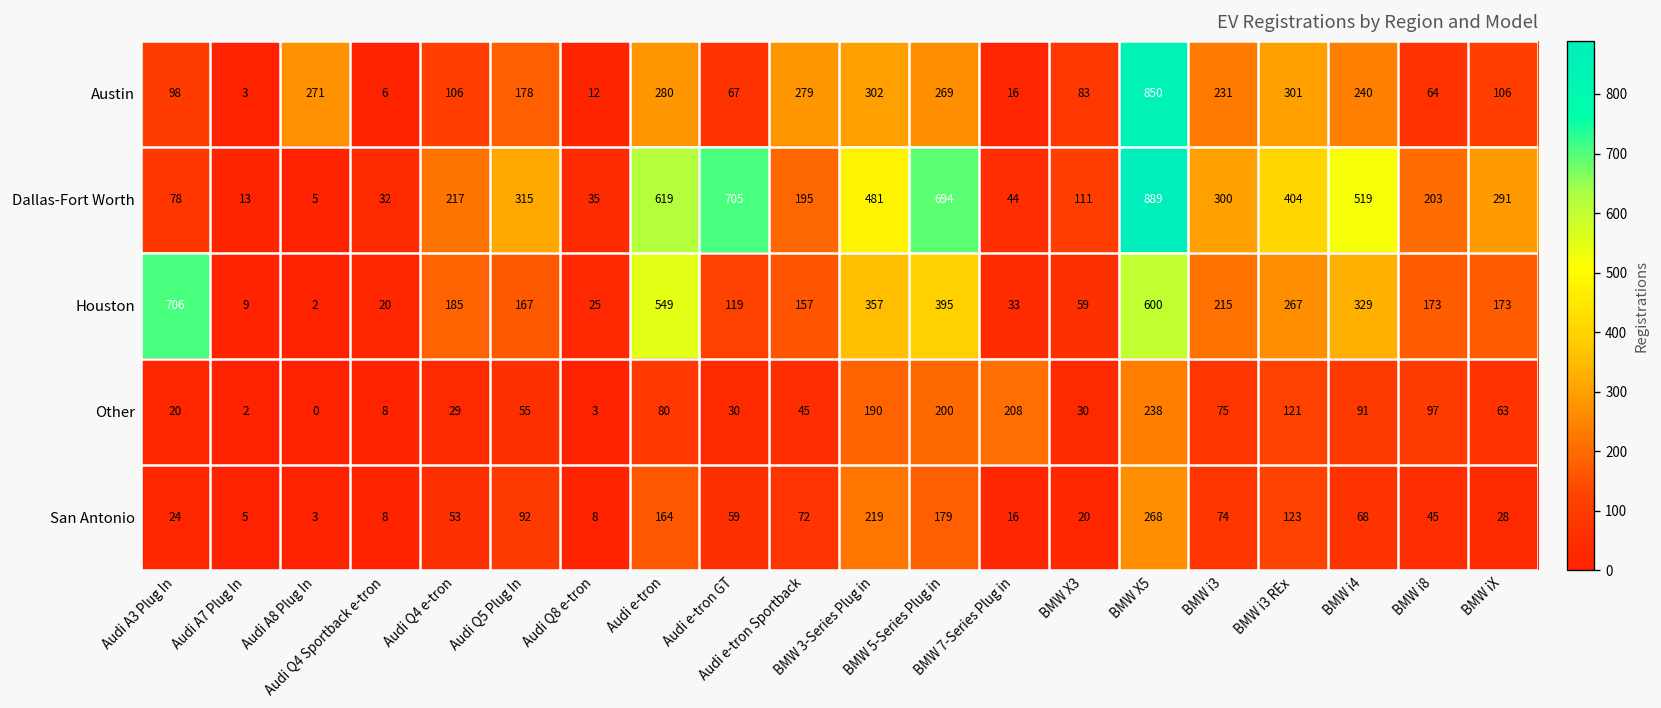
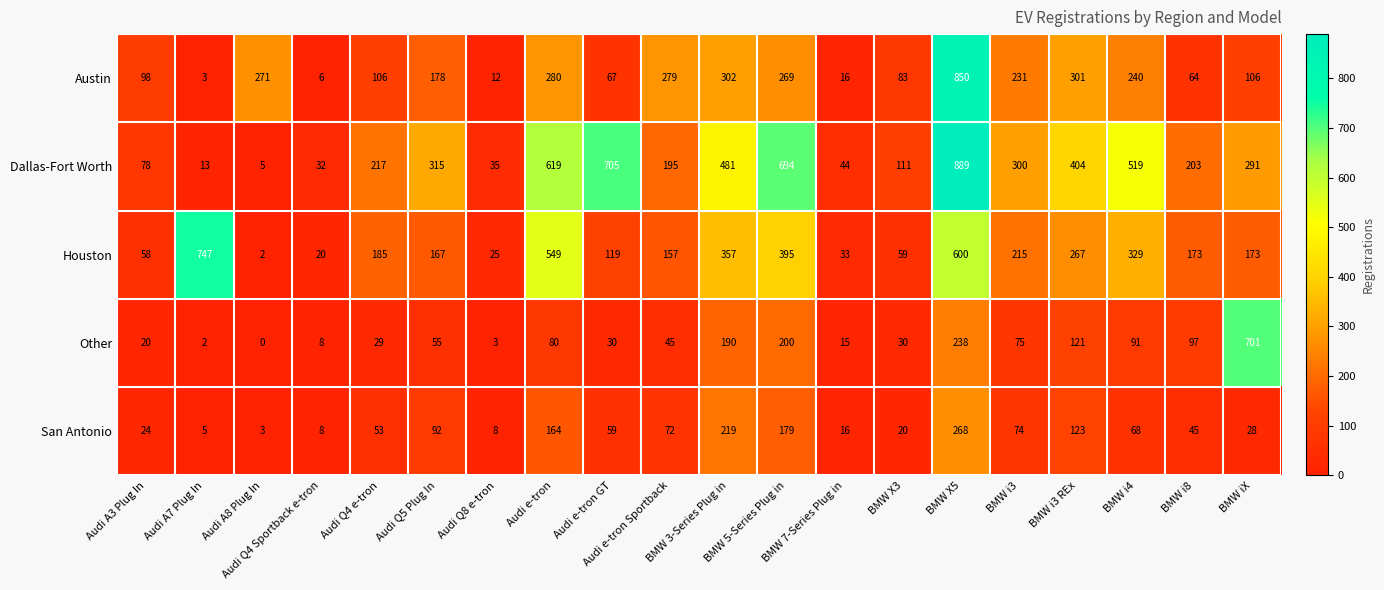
  {
    "Austin": {
      "Audi A3 Plug In": 98,
      "Audi A7 Plug In": 3,
      "Audi A8 Plug In": 271,
      "Audi Q4 Sportback e-tron": 6,
      "Audi Q4 e-tron": 106,
      "Audi Q5 Plug In": 178,
      "Audi Q8 e-tron": 12,
      "Audi e-tron": 280,
      "Audi e-tron GT": 67,
      "Audi e-tron Sportback": 279,
      "BMW 3-Series Plug in": 302,
      "BMW 5-Series Plug in": 269,
      "BMW 7-Series Plug in": 16,
      "BMW X3": 83,
      "BMW X5": 850,
      "BMW i3": 231,
      "BMW i3 REx": 301,
      "BMW i4": 240,
      "BMW i8": 64,
      "BMW iX": 106
    },
    "Dallas-Fort Worth": {
      "Audi A3 Plug In": 78,
      "Audi A7 Plug In": 13,
      "Audi A8 Plug In": 5,
      "Audi Q4 Sportback e-tron": 32,
      "Audi Q4 e-tron": 217,
      "Audi Q5 Plug In": 315,
      "Audi Q8 e-tron": 35,
      "Audi e-tron": 619,
      "Audi e-tron GT": 705,
      "Audi e-tron Sportback": 195,
      "BMW 3-Series Plug in": 481,
      "BMW 5-Series Plug in": 694,
      "BMW 7-Series Plug in": 44,
      "BMW X3": 111,
      "BMW X5": 889,
      "BMW i3": 300,
      "BMW i3 REx": 404,
      "BMW i4": 519,
      "BMW i8": 203,
      "BMW iX": 291
    },
    "Houston": {
-     "Audi A3 Plug In": 706,
-     "Audi A7 Plug In": 9,
+     "Audi A3 Plug In": 58,
+     "Audi A7 Plug In": 747,
      "Audi A8 Plug In": 2,
      "Audi Q4 Sportback e-tron": 20,
      "Audi Q4 e-tron": 185,
      "Audi Q5 Plug In": 167,
      "Audi Q8 e-tron": 25,
      "Audi e-tron": 549,
      "Audi e-tron GT": 119,
      "Audi e-tron Sportback": 157,
      "BMW 3-Series Plug in": 357,
      "BMW 5-Series Plug in": 395,
      "BMW 7-Series Plug in": 33,
      "BMW X3": 59,
      "BMW X5": 600,
      "BMW i3": 215,
      "BMW i3 REx": 267,
      "BMW i4": 329,
      "BMW i8": 173,
      "BMW iX": 173
    },
    "Other": {
      "Audi A3 Plug In": 20,
      "Audi A7 Plug In": 2,
      "Audi A8 Plug In": 0,
      "Audi Q4 Sportback e-tron": 8,
      "Audi Q4 e-tron": 29,
      "Audi Q5 Plug In": 55,
      "Audi Q8 e-tron": 3,
      "Audi e-tron": 80,
      "Audi e-tron GT": 30,
      "Audi e-tron Sportback": 45,
      "BMW 3-Series Plug in": 190,
      "BMW 5-Series Plug in": 200,
-     "BMW 7-Series Plug in": 208,
+     "BMW 7-Series Plug in": 15,
      "BMW X3": 30,
      "BMW X5": 238,
      "BMW i3": 75,
      "BMW i3 REx": 121,
      "BMW i4": 91,
      "BMW i8": 97,
-     "BMW iX": 63
+     "BMW iX": 701
    },
    "San Antonio": {
      "Audi A3 Plug In": 24,
      "Audi A7 Plug In": 5,
      "Audi A8 Plug In": 3,
      "Audi Q4 Sportback e-tron": 8,
      "Audi Q4 e-tron": 53,
      "Audi Q5 Plug In": 92,
      "Audi Q8 e-tron": 8,
      "Audi e-tron": 164,
      "Audi e-tron GT": 59,
      "Audi e-tron Sportback": 72,
      "BMW 3-Series Plug in": 219,
      "BMW 5-Series Plug in": 179,
      "BMW 7-Series Plug in": 16,
      "BMW X3": 20,
      "BMW X5": 268,
      "BMW i3": 74,
      "BMW i3 REx": 123,
      "BMW i4": 68,
      "BMW i8": 45,
      "BMW iX": 28
    }
  }
